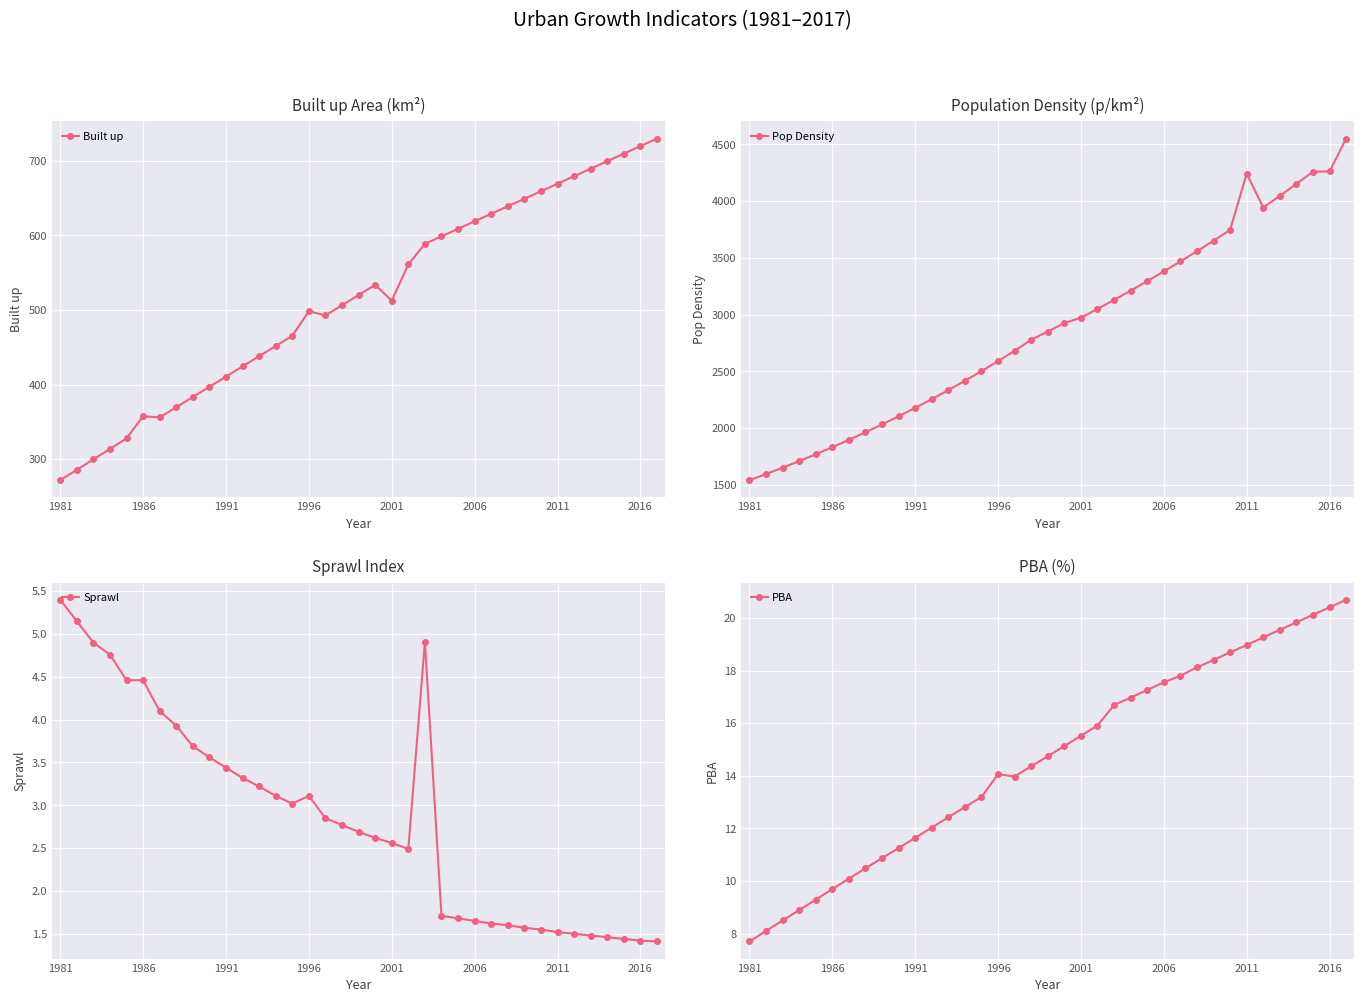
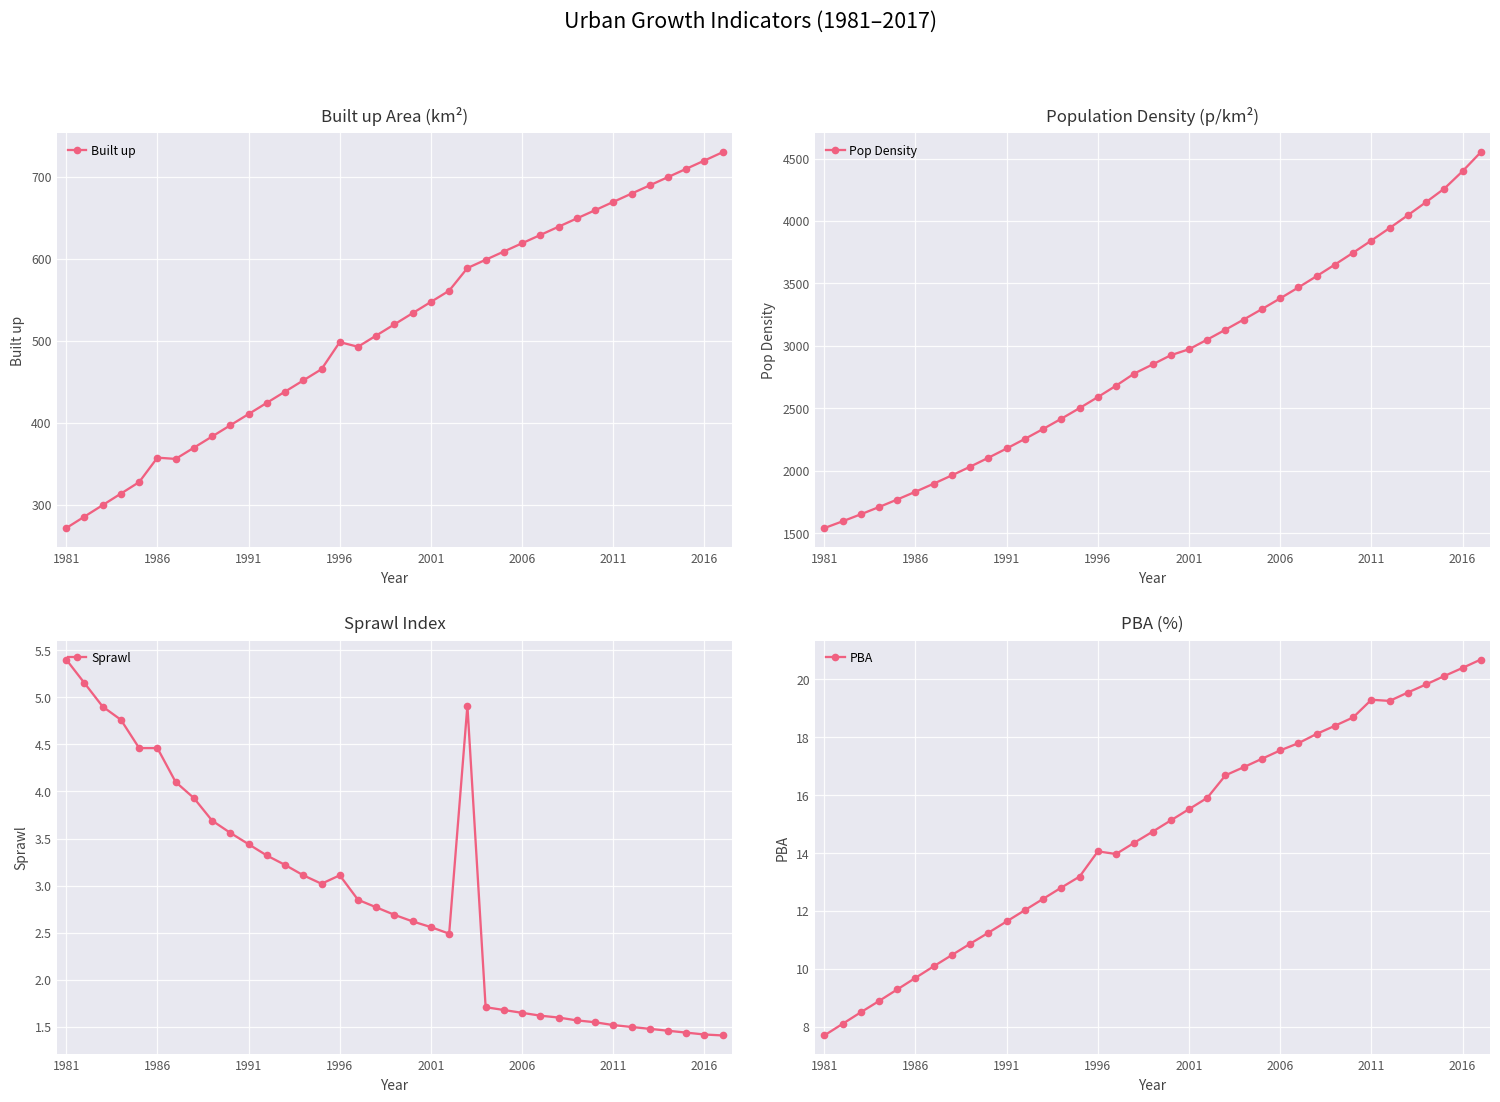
  {
    "Built up Area (km²)": {
      "1981": 270,
      "1986": 360,
      "1991": 410,
      "1996": 500,
-     "2001": 510,
+     "2001": 550,
      "2006": 620,
      "2011": 670,
      "2016": 720
    },
    "Population Density (p/km²)": {
      "1981": 1540,
      "1986": 1830,
      "1991": 2180,
      "1996": 2590,
      "2001": 2970,
      "2006": 3380,
-     "2011": 4240,
-     "2016": 4260
+     "2011": 3840,
+     "2016": 4400
    },
    "Sprawl Index": {
      "1981": 5.4,
      "1986": 4.5,
      "1991": 3.4,
      "1996": 3.1,
      "2001": 2.6,
      "2006": 1.7,
      "2011": 1.5,
      "2016": 1.4
    },
    "PBA (%)": {
      "1981": 7.7,
      "1986": 9.7,
      "1991": 11.6,
      "1996": 14.1,
      "2001": 15.5,
      "2006": 17.6,
-     "2011": 19.0,
+     "2011": 19.3,
      "2016": 20.4
    }
  }
